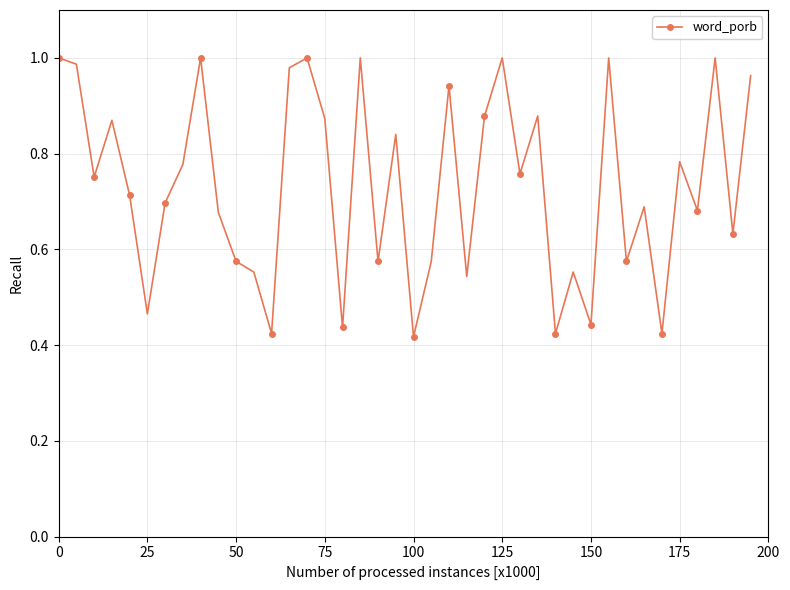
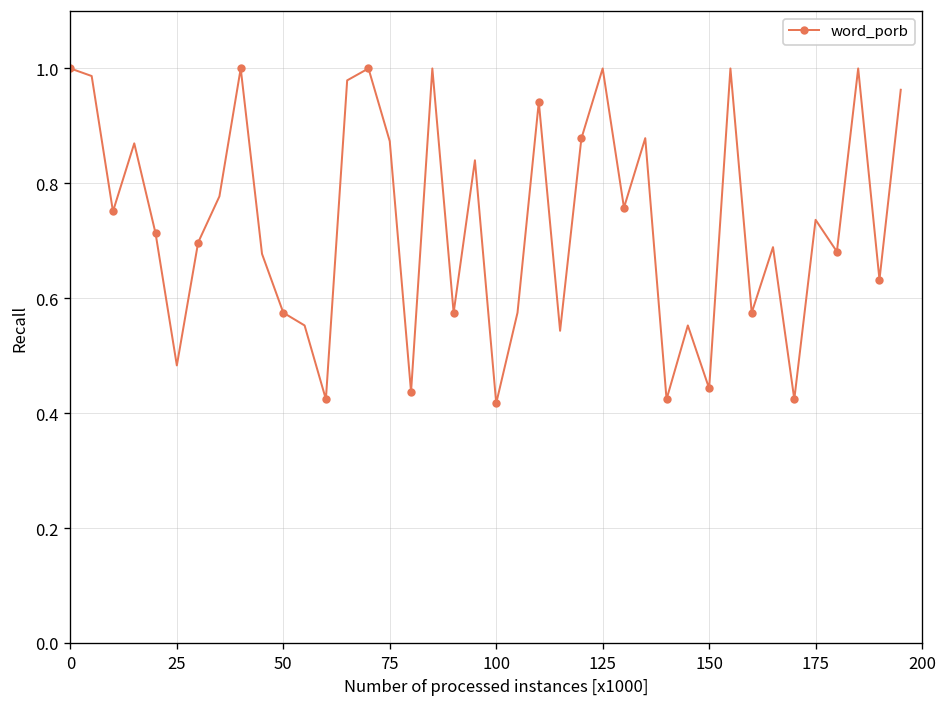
  {
    "0": 1.00,
-   "25": 0.47,
+   "25": 0.48,
    "50": 0.57,
    "75": 0.87,
    "100": 0.42,
    "125": 1.00,
    "150": 0.44,
-   "175": 0.78
+   "175": 0.74
  }
